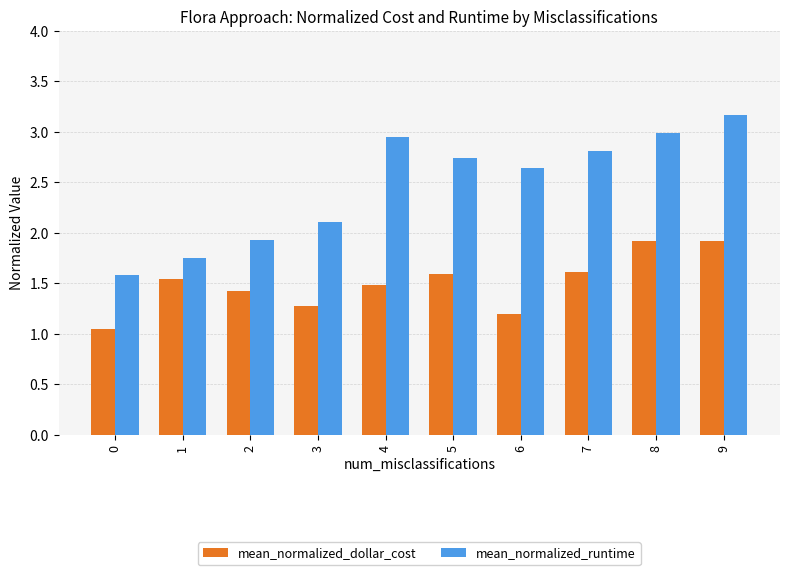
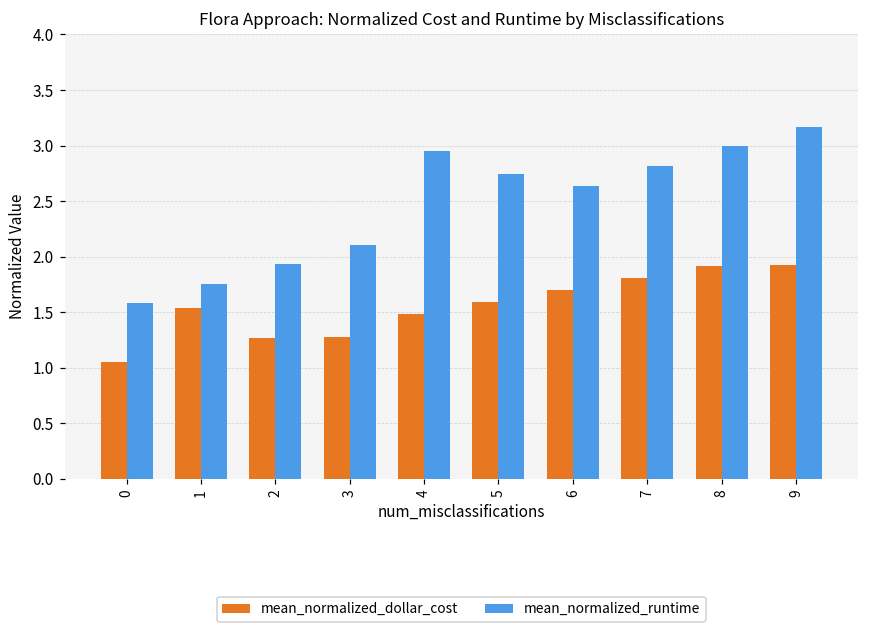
  {
    "mean_normalized_dollar_cost": {
      "0": 1.05,
      "1": 1.54,
-     "2": 1.42,
+     "2": 1.27,
      "3": 1.27,
      "4": 1.48,
      "5": 1.59,
-     "6": 1.20,
-     "7": 1.61,
+     "6": 1.70,
+     "7": 1.81,
      "8": 1.92,
      "9": 1.92
    },
    "mean_normalized_runtime": {
      "0": 1.58,
      "1": 1.75,
      "2": 1.93,
      "3": 2.11,
      "4": 2.95,
      "5": 2.74,
      "6": 2.64,
      "7": 2.81,
      "8": 2.99,
      "9": 3.17
    }
  }
